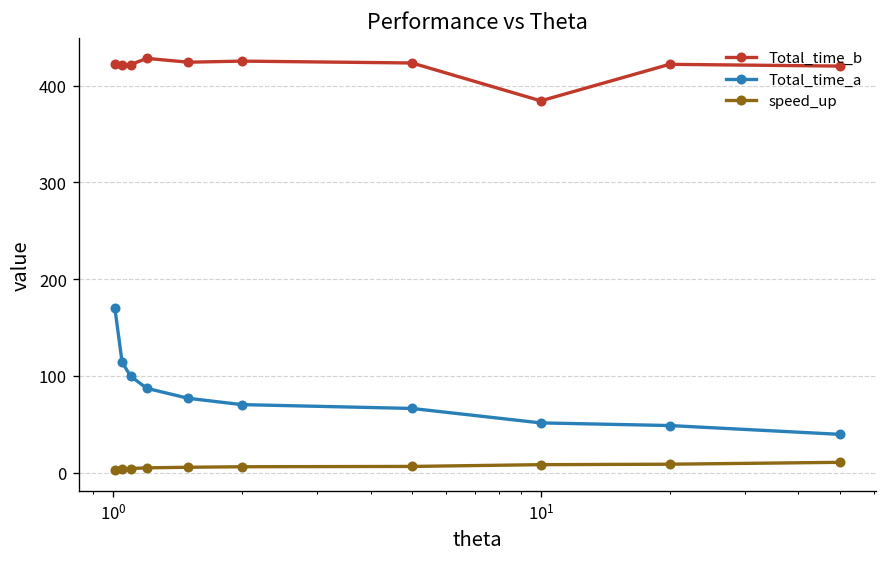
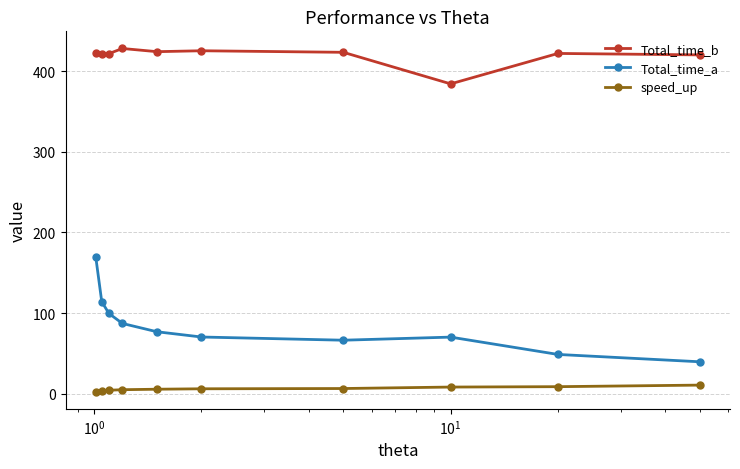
  {
    "Total_time_b": {
      "10^1": 380
    },
    "Total_time_a": {
-     "10^1": 50
+     "10^1": 70
    },
    "speed_up": {
      "10^1": 10
    }
  }
